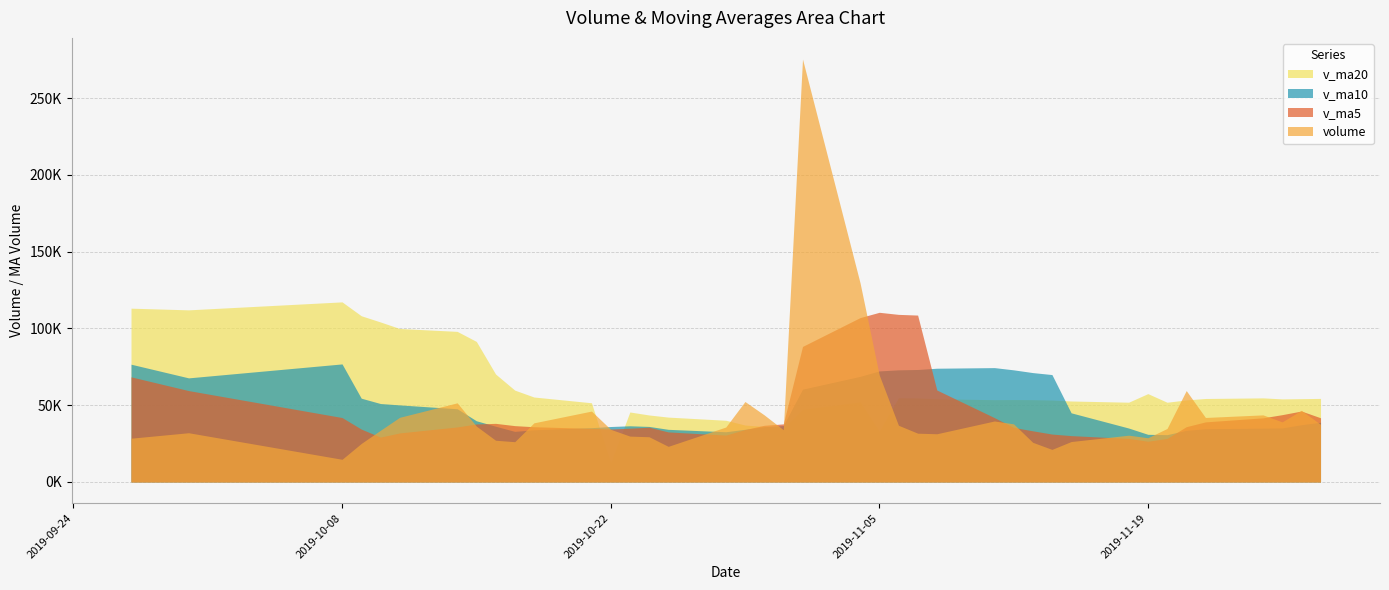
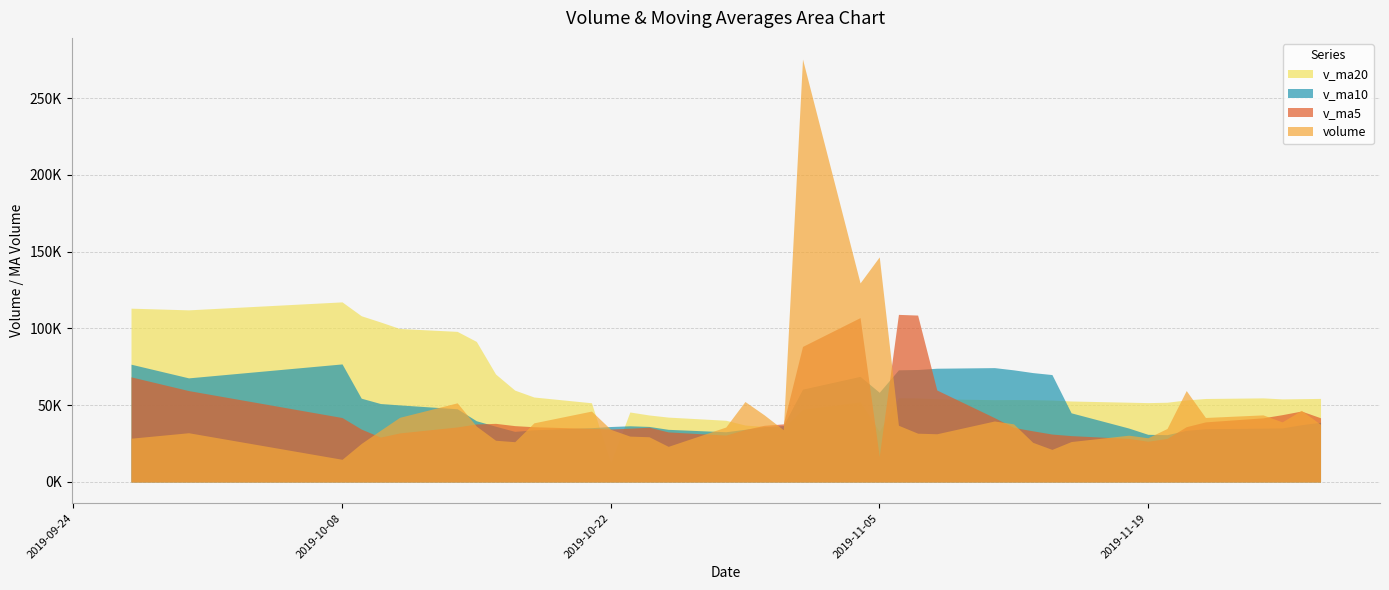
  {
    "v_ma20": {
      "2019-10-08": 117000,
      "2019-10-22": 12000,
      "2019-11-05": 33000,
-     "2019-11-19": 58000
+     "2019-11-19": 52000
    },
    "v_ma10": {
      "2019-10-08": 77000,
-     "2019-11-05": 72000,
+     "2019-11-05": 58000,
      "2019-11-19": 31000
    },
    "v_ma5": {
      "2019-10-08": 42000,
-     "2019-11-05": 110000,
+     "2019-11-05": 17000,
      "2019-11-19": 27000
    },
    "volume": {
      "2019-10-08": 15000,
-     "2019-11-05": 70000,
+     "2019-11-05": 147000,
      "2019-11-19": 29000
    }
  }
